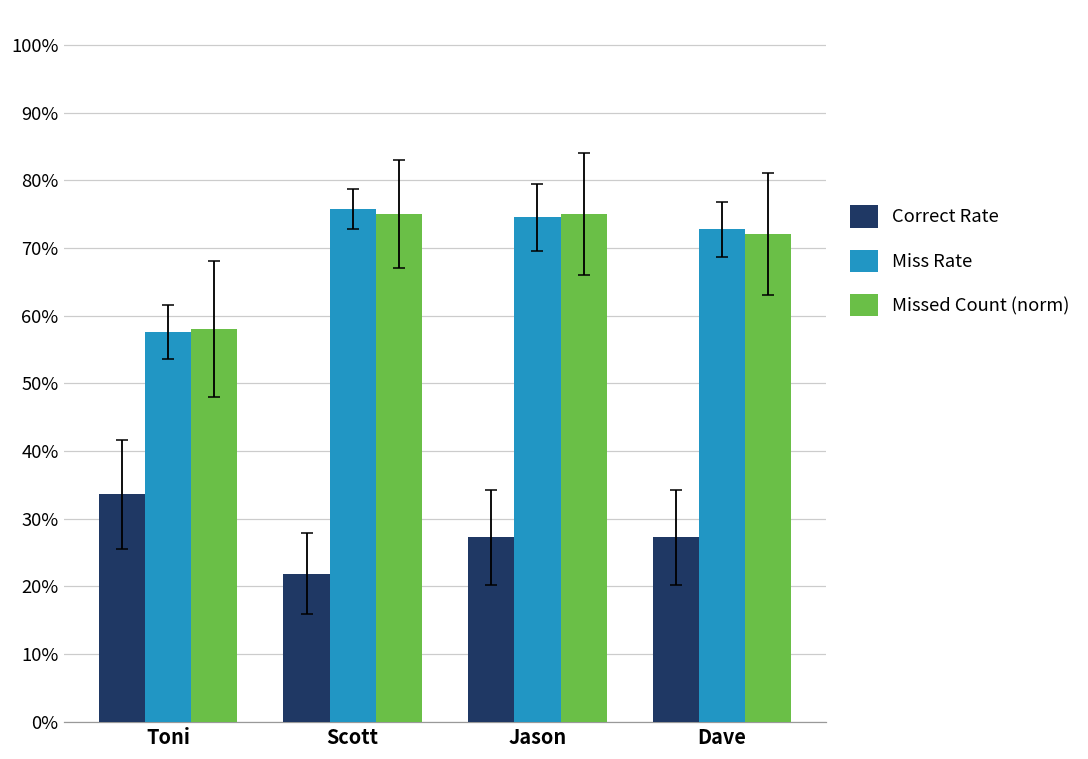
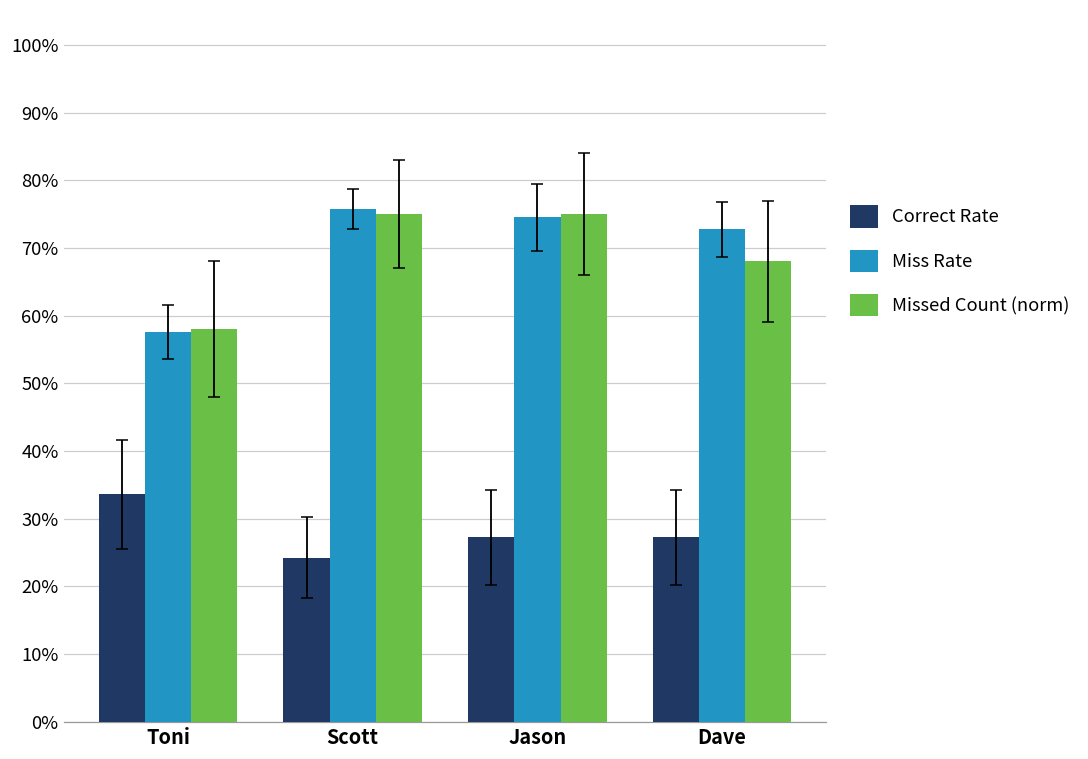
  {
    "Correct Rate": {
      "Toni": "34%",
-     "Scott": "22%",
+     "Scott": "24%",
      "Jason": "27%",
      "Dave": "27%"
    },
    "Missed Count (norm)": {
      "Toni": "58%",
      "Scott": "75%",
      "Jason": "75%",
-     "Dave": "72%"
+     "Dave": "68%"
    }
  }
